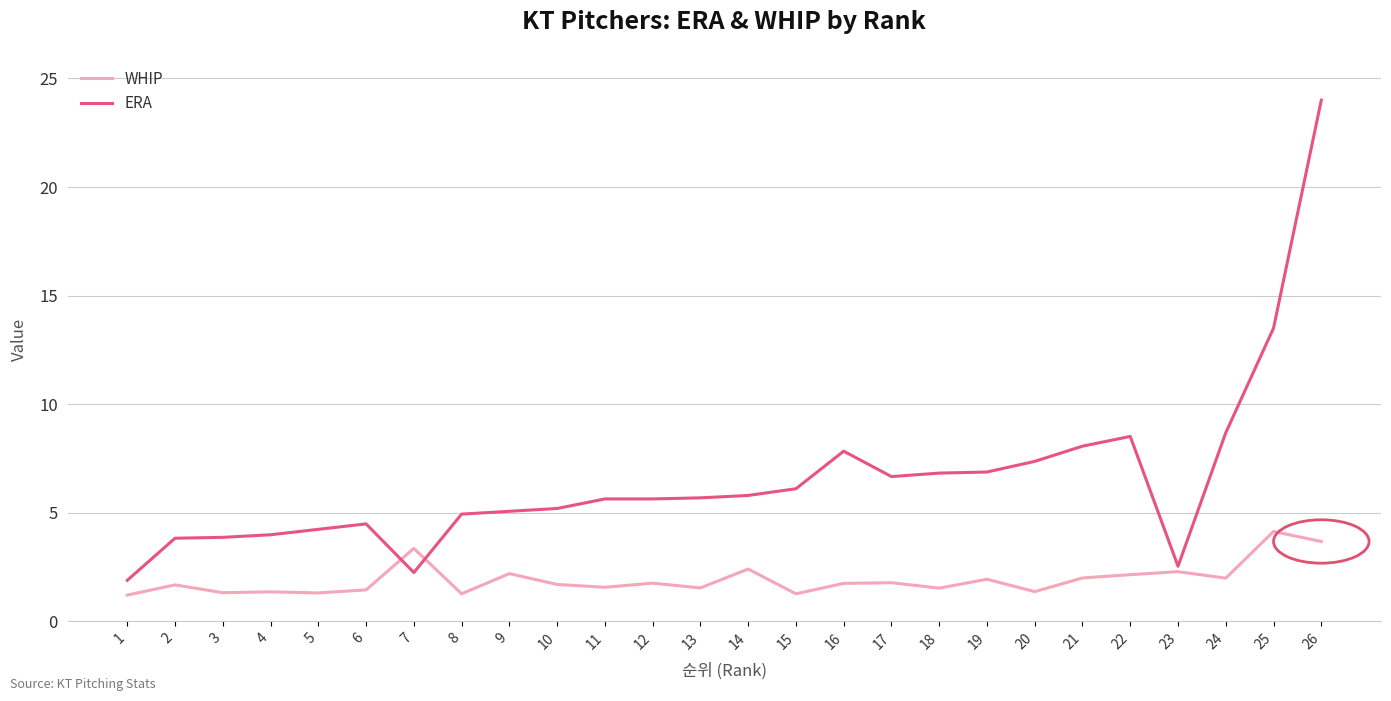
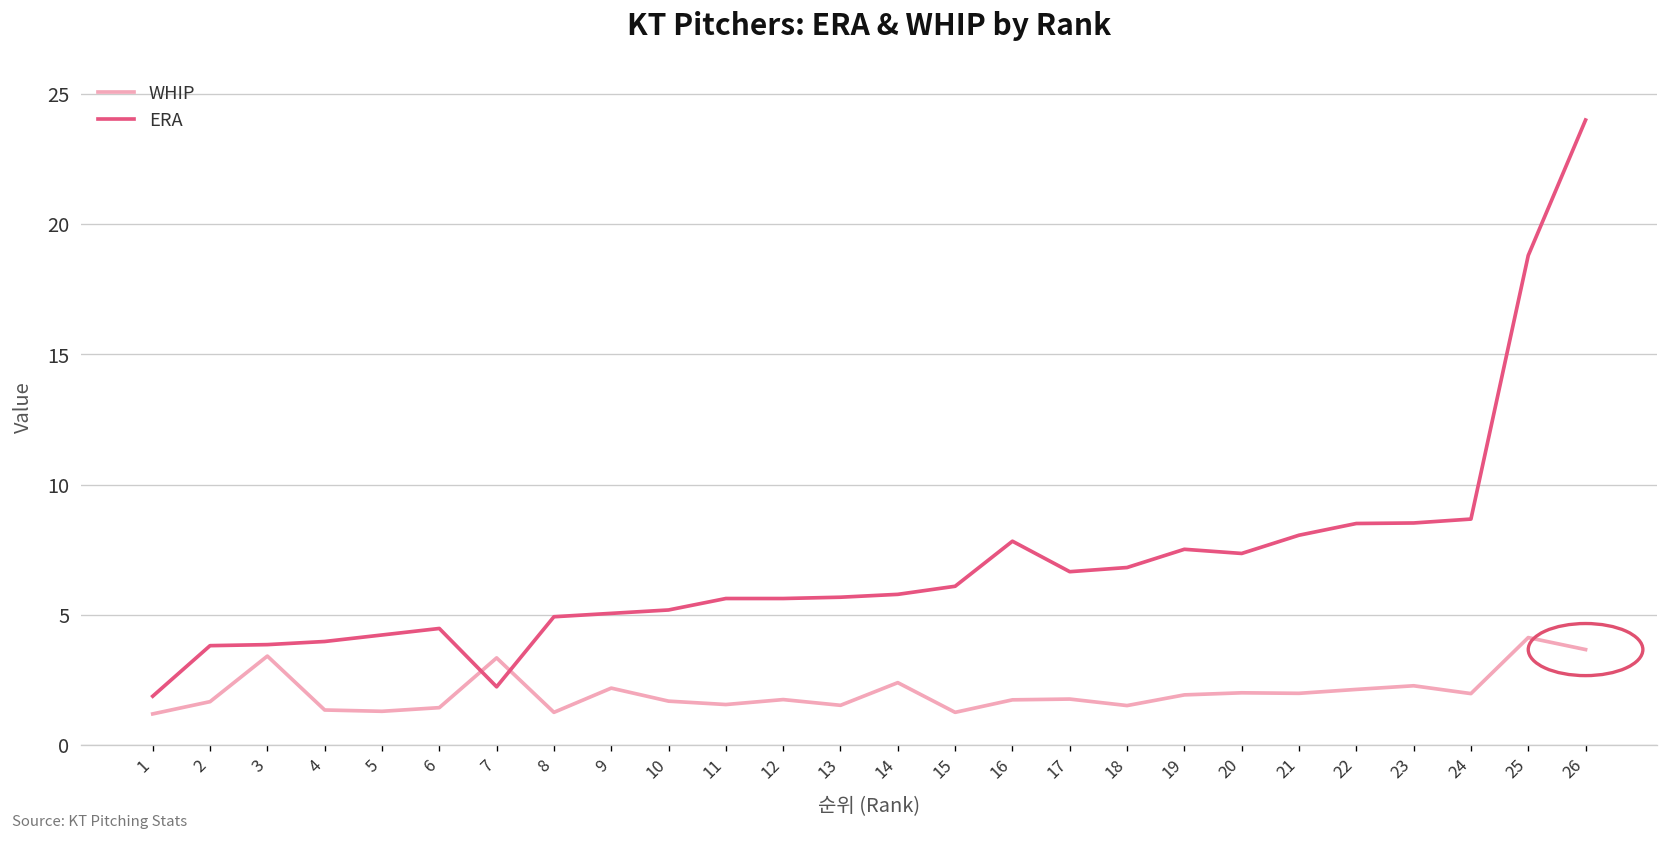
  {
    "WHIP": {
      "1": 1.2,
      "2": 1.7,
-     "3": 1.3,
+     "3": 3.4,
      "4": 1.4,
      "5": 1.3,
      "6": 1.4,
      "7": 3.4,
      "8": 1.3,
      "9": 2.2,
      "10": 1.7,
      "11": 1.6,
      "12": 1.8,
      "13": 1.5,
      "14": 2.4,
      "15": 1.3,
      "16": 1.7,
      "17": 1.8,
      "18": 1.5,
      "19": 1.9,
-     "20": 1.4,
+     "20": 2.0,
      "21": 2.0,
      "22": 2.1,
      "23": 2.3,
      "24": 2.0,
      "25": 4.1,
      "26": 3.7
    },
    "ERA": {
      "1": 1.9,
      "2": 3.8,
      "3": 3.9,
      "4": 4.0,
      "5": 4.2,
      "6": 4.5,
      "7": 2.2,
      "8": 4.9,
      "9": 5.1,
      "10": 5.2,
      "11": 5.6,
      "12": 5.6,
      "13": 5.7,
      "14": 5.8,
      "15": 6.1,
      "16": 7.8,
      "17": 6.7,
      "18": 6.8,
-     "19": 6.9,
+     "19": 7.5,
      "20": 7.4,
      "21": 8.1,
      "22": 8.5,
-     "23": 2.5,
+     "23": 8.5,
      "24": 8.7,
-     "25": 13.5,
+     "25": 18.8,
      "26": 24.0
    }
  }
